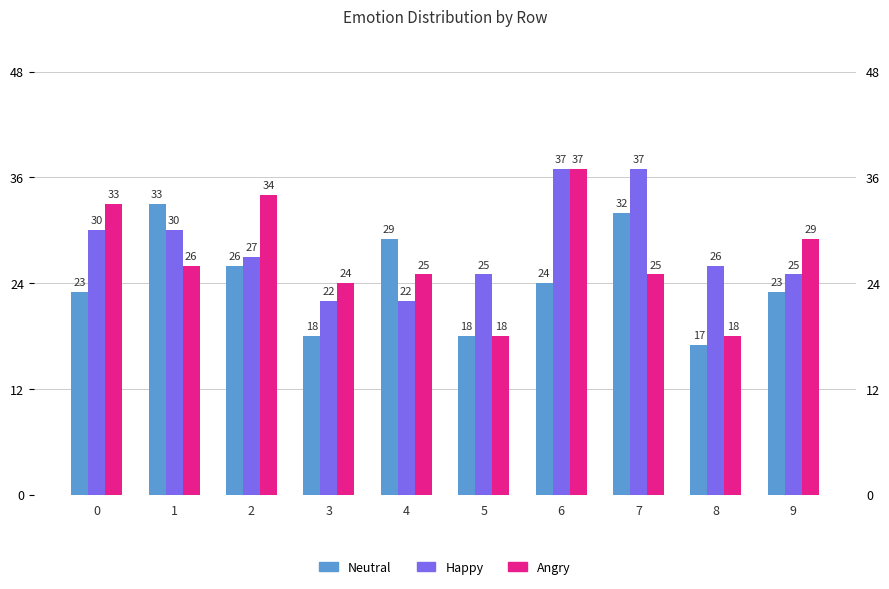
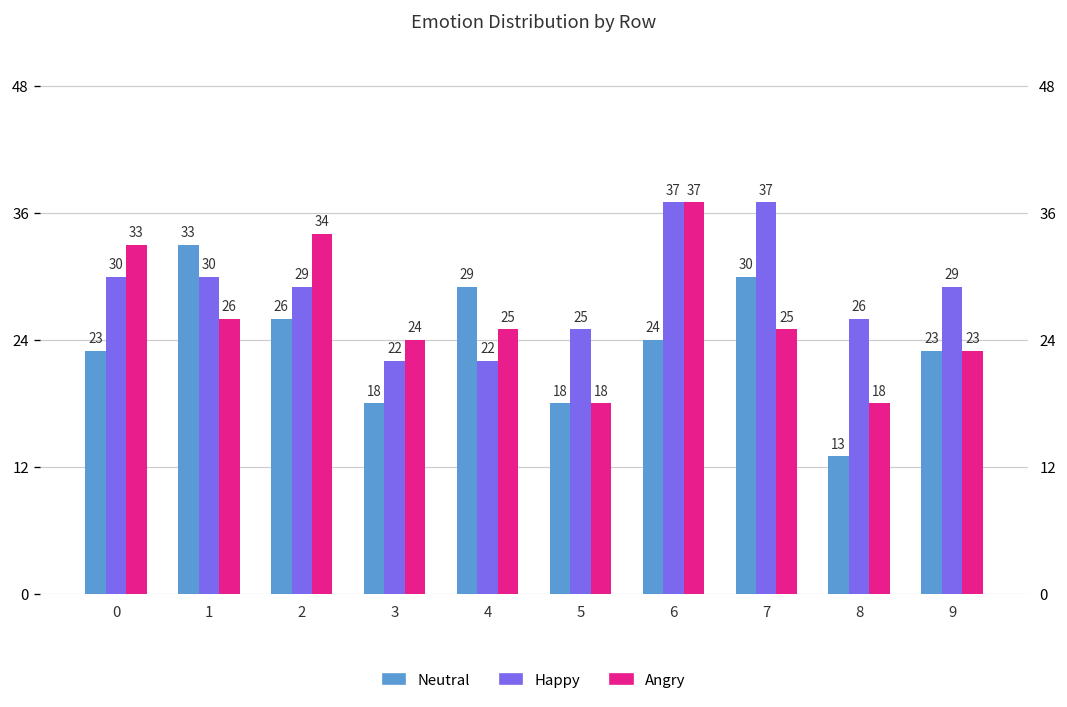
  {
    "Neutral": {
      "0": 23,
      "1": 33,
      "2": 26,
      "3": 18,
      "4": 29,
      "5": 18,
      "6": 24,
-     "7": 32,
-     "8": 17,
+     "7": 30,
+     "8": 13,
      "9": 23
    },
    "Happy": {
      "0": 30,
      "1": 30,
-     "2": 27,
+     "2": 29,
      "3": 22,
      "4": 22,
      "5": 25,
      "6": 37,
      "7": 37,
      "8": 26,
-     "9": 25
+     "9": 29
    },
    "Angry": {
      "0": 33,
      "1": 26,
      "2": 34,
      "3": 24,
      "4": 25,
      "5": 18,
      "6": 37,
      "7": 25,
      "8": 18,
-     "9": 29
+     "9": 23
    }
  }
